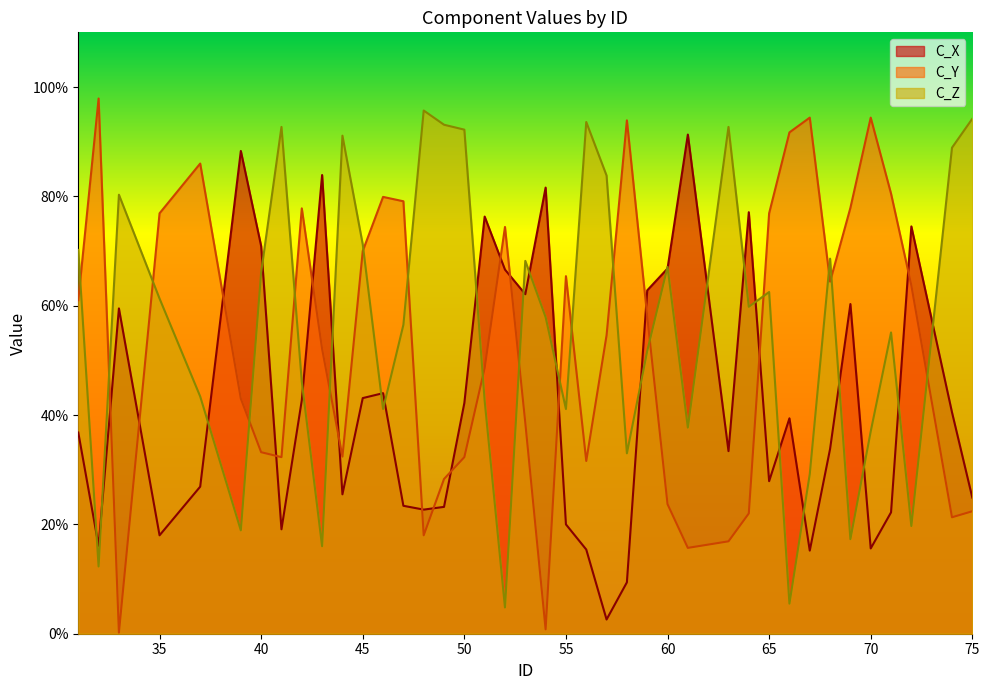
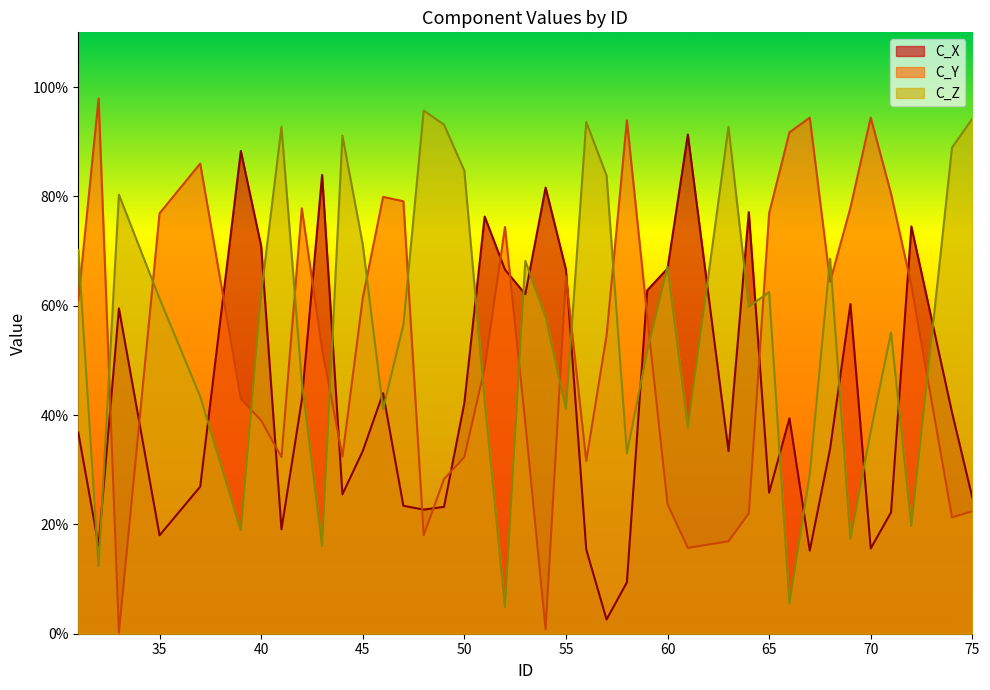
  {
    "C_X": {
      "35": "18%",
      "40": "71%",
-     "45": "43%",
+     "45": "33%",
      "50": "42%",
-     "55": "20%",
-     "65": "28%",
+     "55": "67%",
+     "65": "26%",
      "70": "16%",
      "75": "25%"
    },
    "C_Y": {
      "35": "77%",
-     "40": "33%",
-     "45": "70%",
+     "40": "39%",
+     "45": "61%",
      "50": "32%",
      "55": "65%",
      "60": "24%",
      "65": "77%",
      "70": "94%",
      "75": "22%"
    },
    "C_Z": {
      "35": "61%",
-     "40": "66%",
+     "40": "62%",
      "45": "71%",
-     "50": "92%",
+     "50": "85%",
      "55": "41%",
      "65": "63%",
      "70": "37%",
      "75": "94%"
    }
  }
